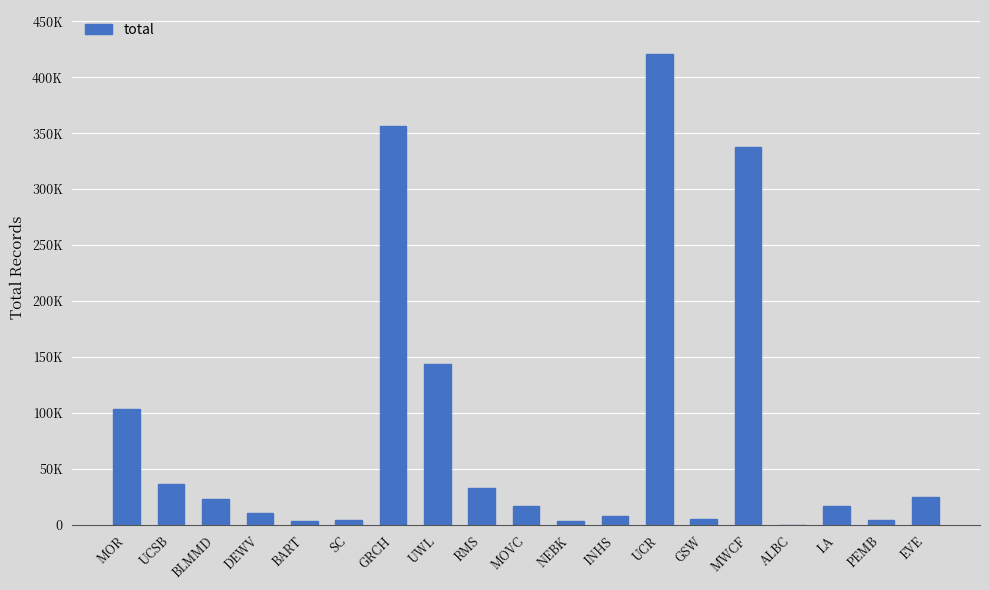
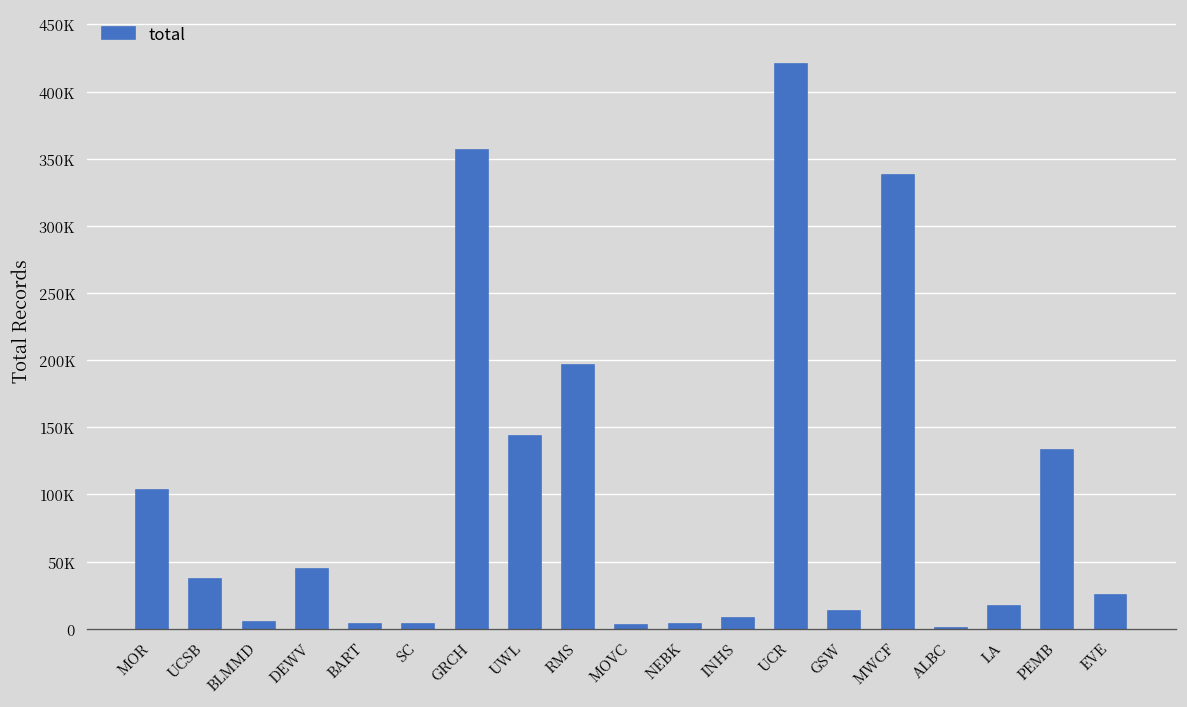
  {
    "MOR": 104000,
    "UCSB": 37000,
-   "BLMMD": 23000,
-   "DEWV": 10000,
+   "BLMMD": 5000,
+   "DEWV": 44000,
    "BART": 4000,
    "SC": 4000,
    "GRCH": 356000,
    "UWL": 144000,
-   "RMS": 32000,
-   "MOVC": 17000,
+   "RMS": 196000,
+   "MOVC": 3000,
    "NEBK": 4000,
    "INHS": 8000,
    "UCR": 421000,
-   "GSW": 5000,
+   "GSW": 13000,
    "MWCF": 338000,
    "LA": 17000,
-   "PEMB": 4000,
+   "PEMB": 133000,
    "EVE": 25000
  }
